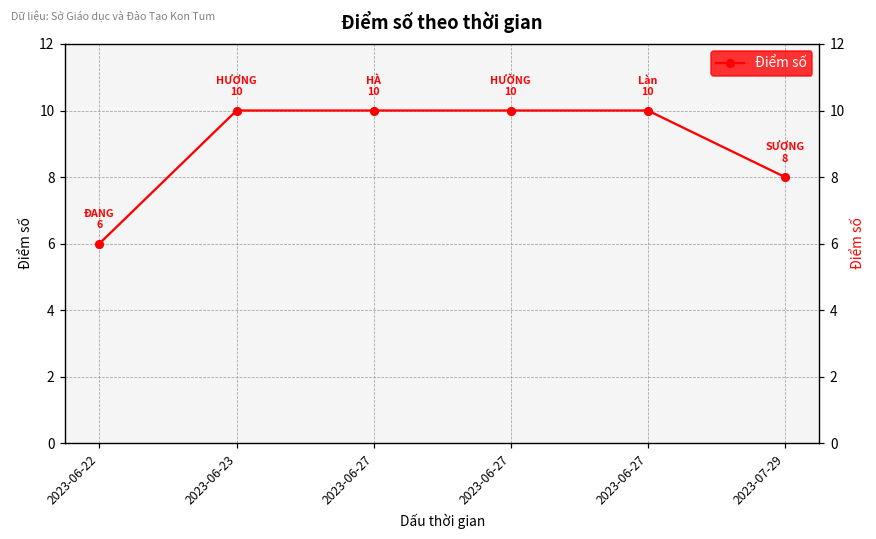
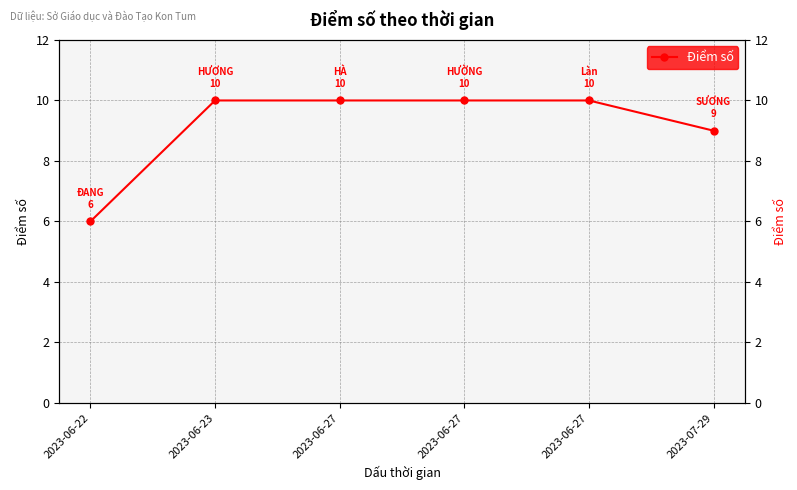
  {
    "2023-06-22": 6,
    "2023-06-23": 10,
-   "2023-07-29": 8
+   "2023-07-29": 9
  }
